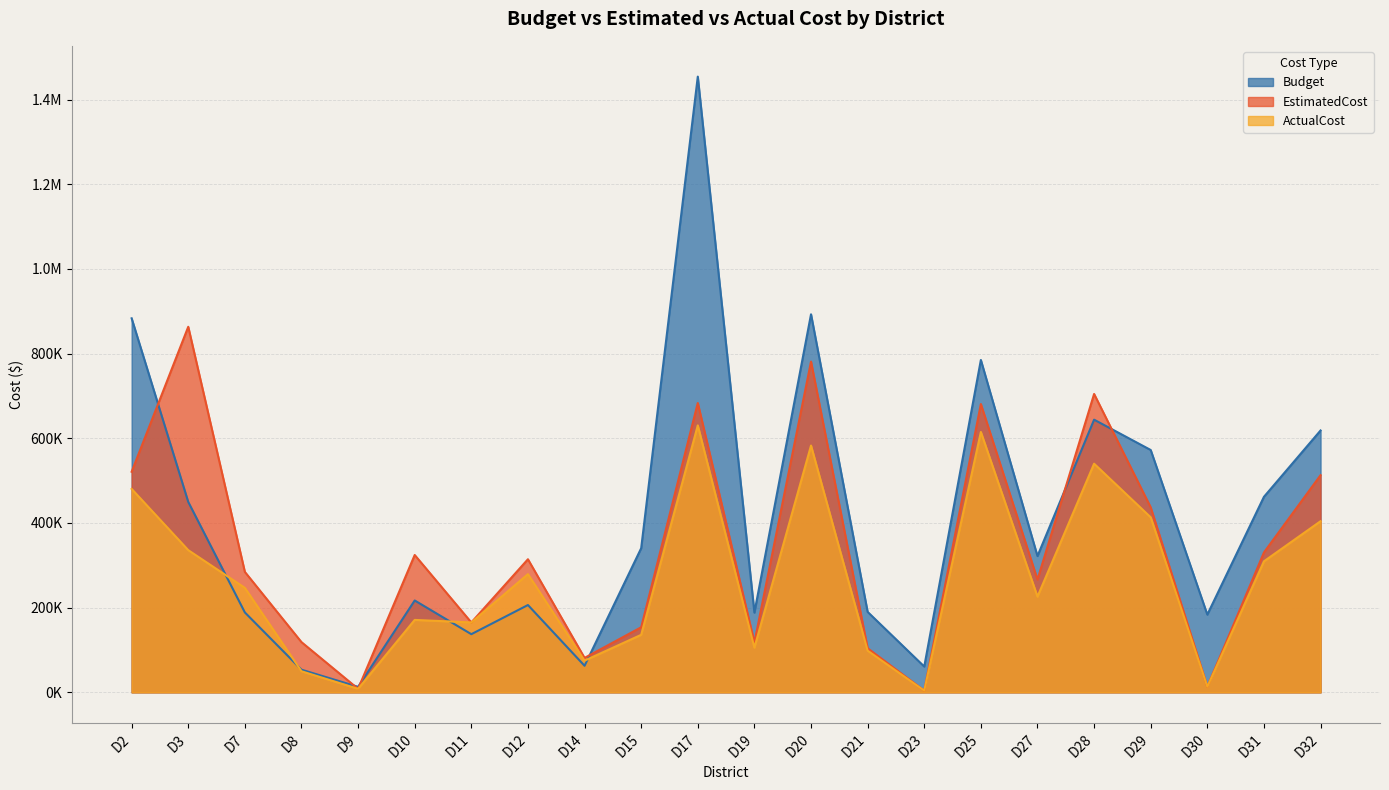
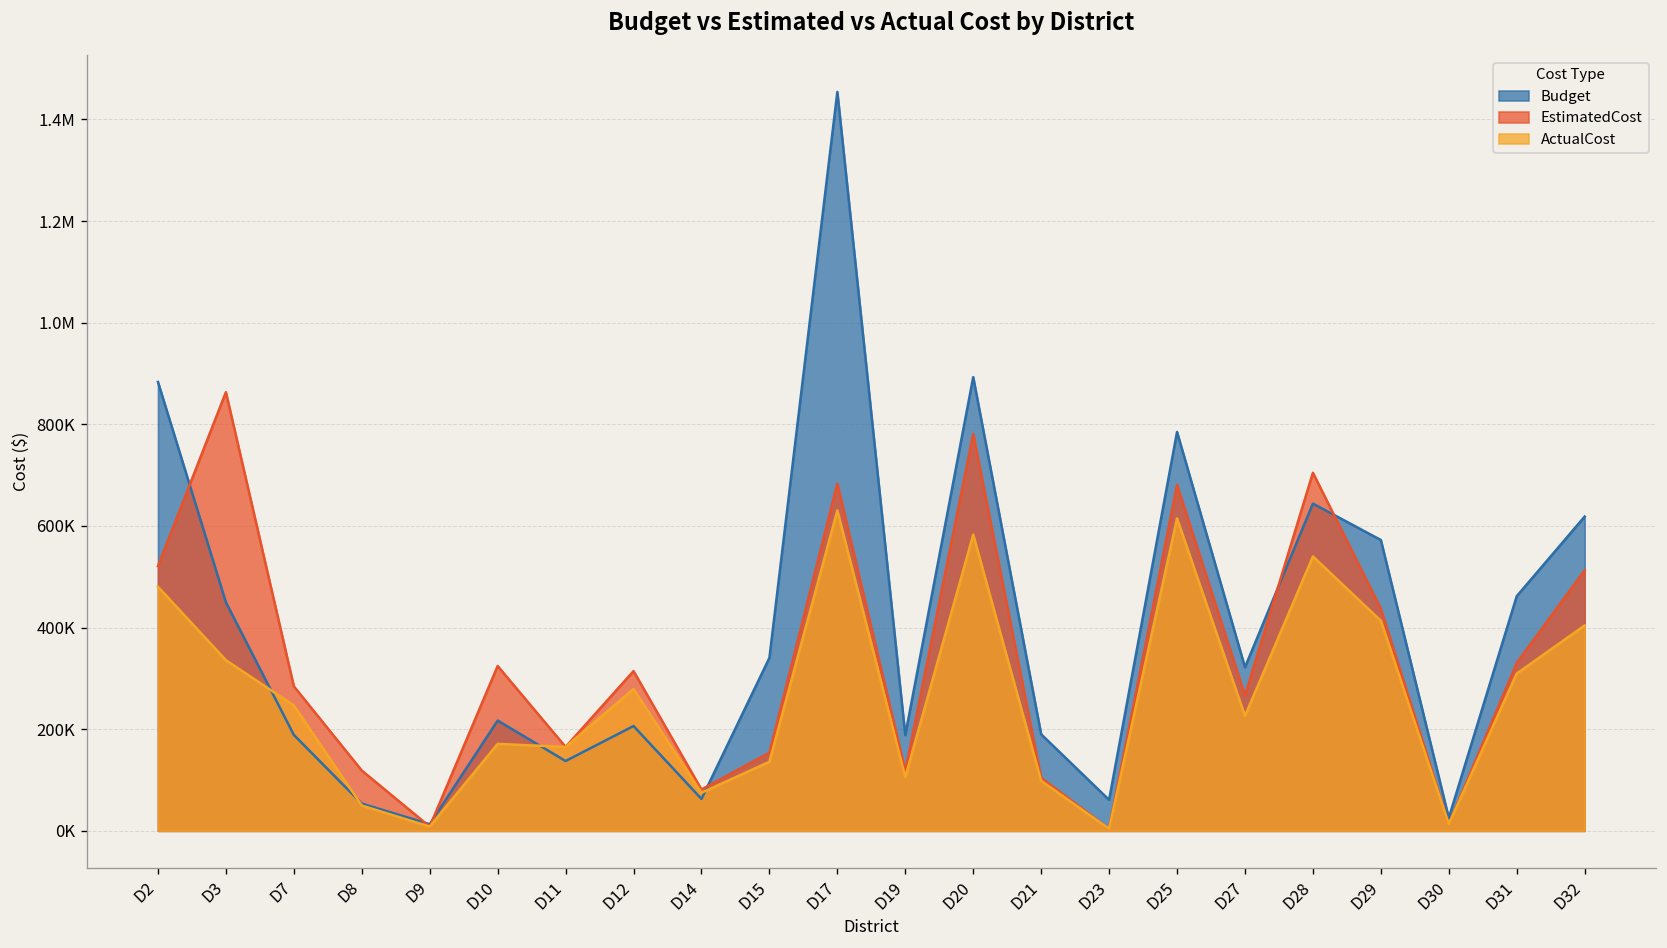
  {
    "Budget": {
      "D2": 880000,
      "D3": 450000,
      "D7": 190000,
      "D10": 220000,
      "D11": 140000,
      "D12": 210000,
      "D14": 60000,
      "D15": 340000,
      "D17": 1450000,
      "D19": 190000,
      "D20": 890000,
      "D21": 190000,
      "D23": 60000,
      "D25": 790000,
      "D27": 320000,
      "D28": 640000,
      "D29": 570000,
-     "D30": 180000,
+     "D30": 30000,
      "D31": 460000,
      "D32": 620000
    },
    "EstimatedCost": {
      "D2": 520000,
      "D3": 860000,
      "D7": 280000,
      "D8": 120000,
      "D10": 320000,
      "D12": 310000,
      "D14": 80000,
      "D15": 150000,
      "D17": 680000,
      "D19": 120000,
      "D20": 780000,
      "D25": 680000,
      "D27": 270000,
      "D28": 700000,
      "D29": 440000,
      "D31": 330000,
      "D32": 510000
    },
    "ActualCost": {
      "D2": 480000,
      "D3": 340000,
      "D7": 250000,
      "D10": 170000,
      "D12": 280000,
      "D14": 70000,
      "D15": 140000,
      "D17": 630000,
      "D19": 110000,
      "D20": 580000,
      "D25": 610000,
      "D27": 230000,
      "D28": 540000,
      "D29": 410000,
      "D31": 310000,
      "D32": 400000
    }
  }
